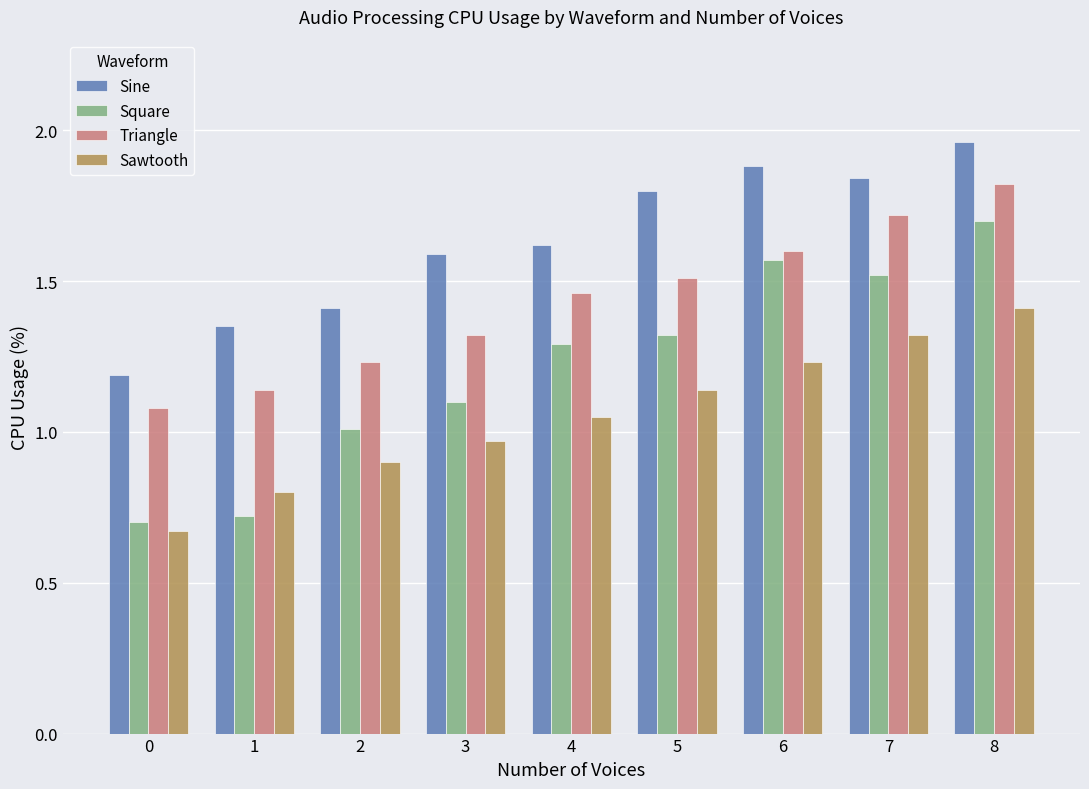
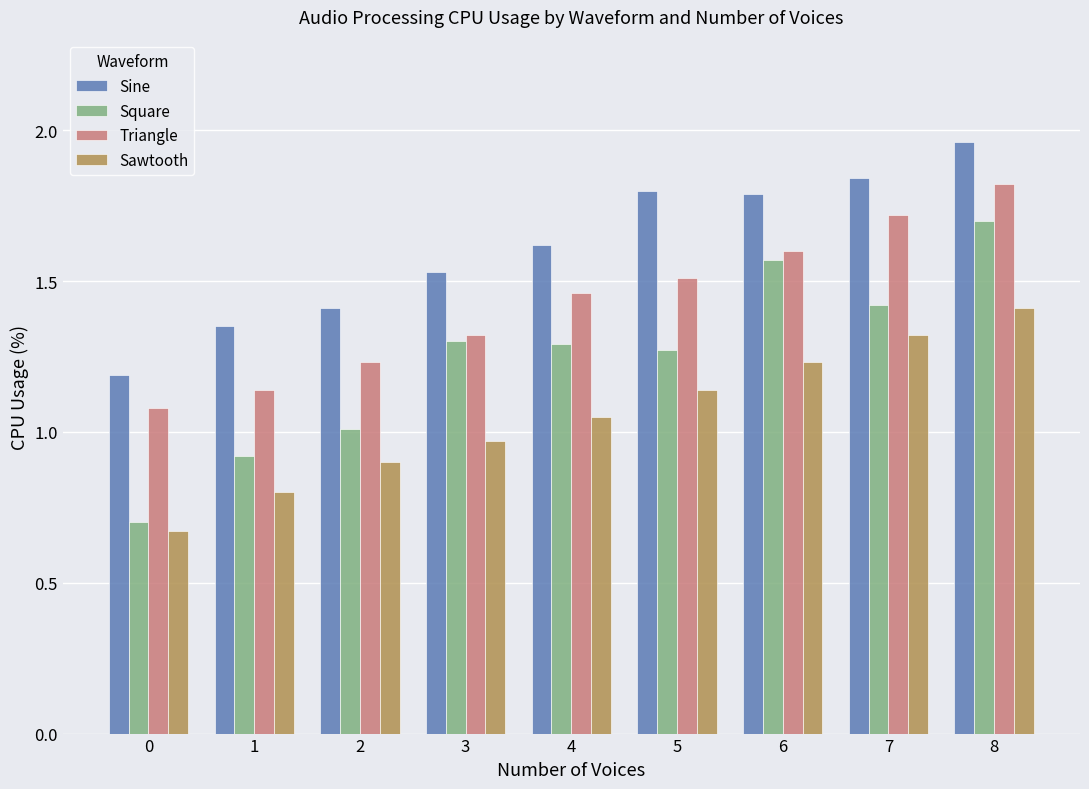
  {
    "Sine": {
      "0": 1.19,
      "1": 1.35,
      "2": 1.41,
-     "3": 1.59,
+     "3": 1.53,
      "4": 1.62,
      "5": 1.80,
-     "6": 1.88,
+     "6": 1.79,
      "7": 1.84,
      "8": 1.96
    },
    "Square": {
      "0": 0.70,
-     "1": 0.72,
+     "1": 0.92,
      "2": 1.01,
-     "3": 1.1,
+     "3": 1.3,
      "4": 1.29,
-     "5": 1.32,
+     "5": 1.27,
      "6": 1.57,
-     "7": 1.52,
+     "7": 1.42,
      "8": 1.70
    }
  }
